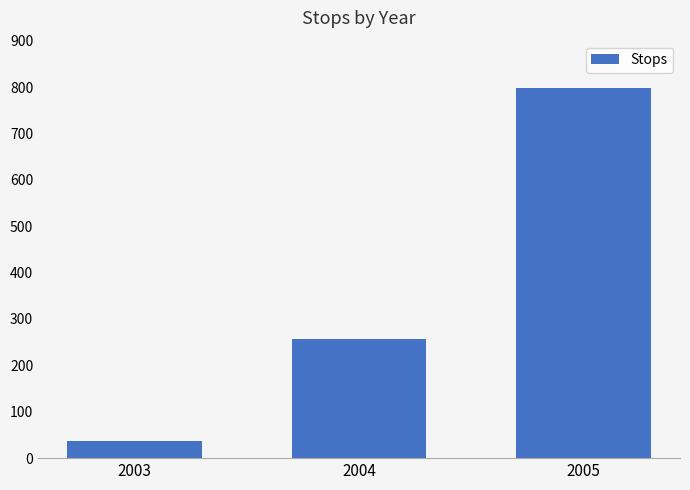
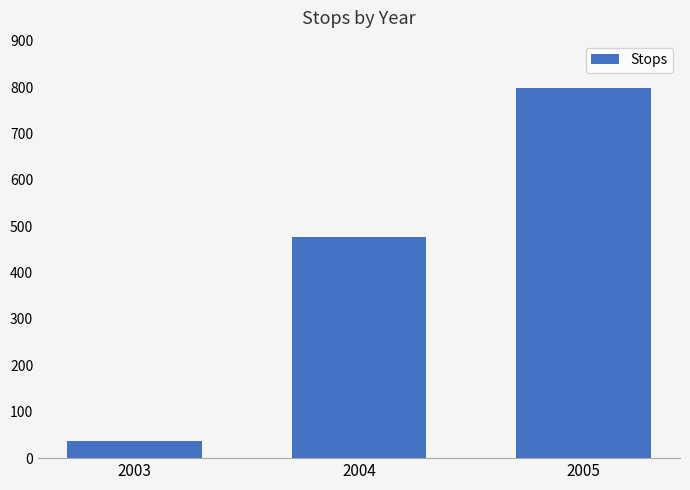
  {
    "2003": 40,
-   "2004": 260,
+   "2004": 480,
    "2005": 800
  }
